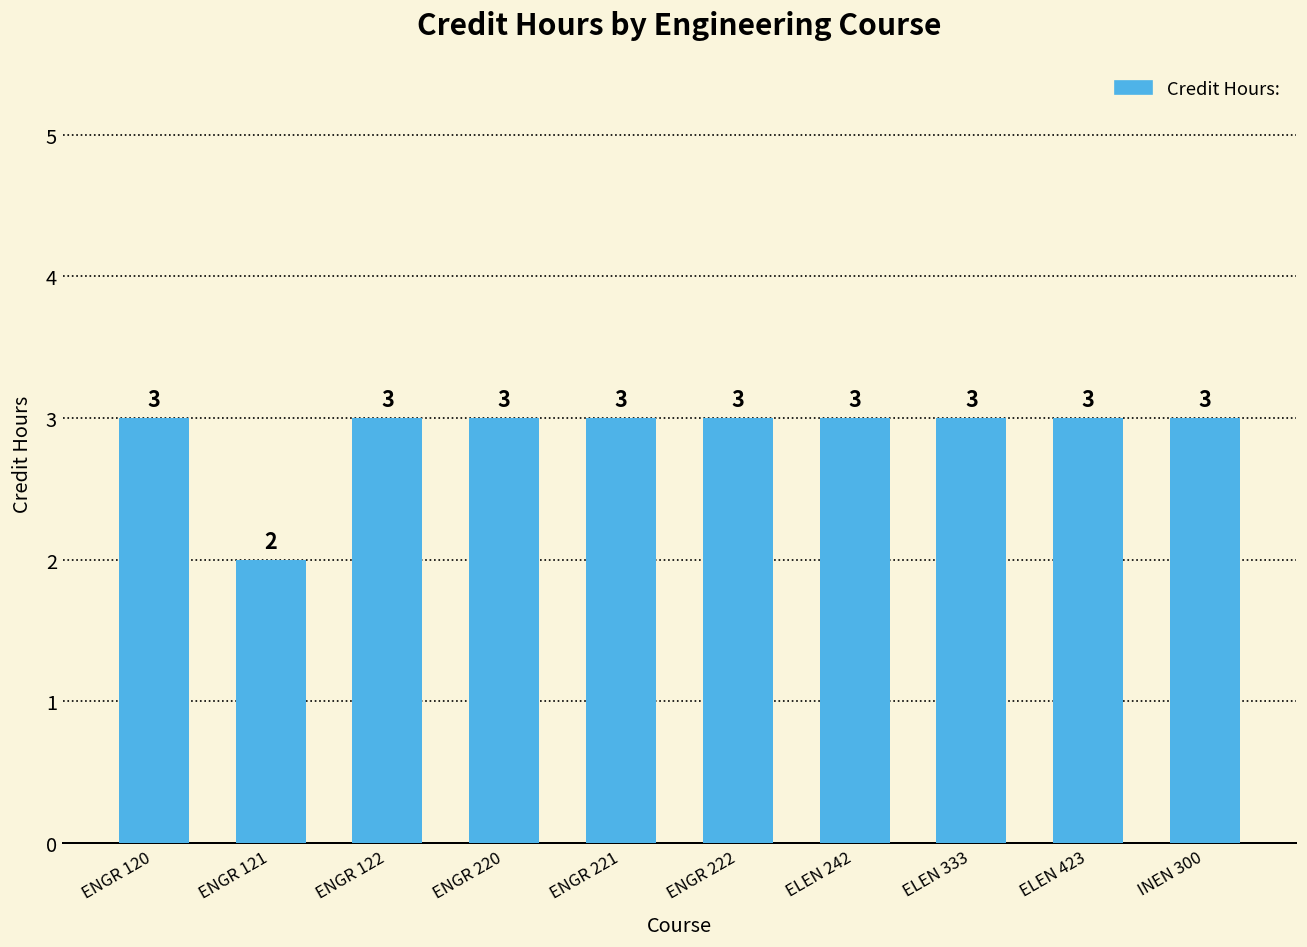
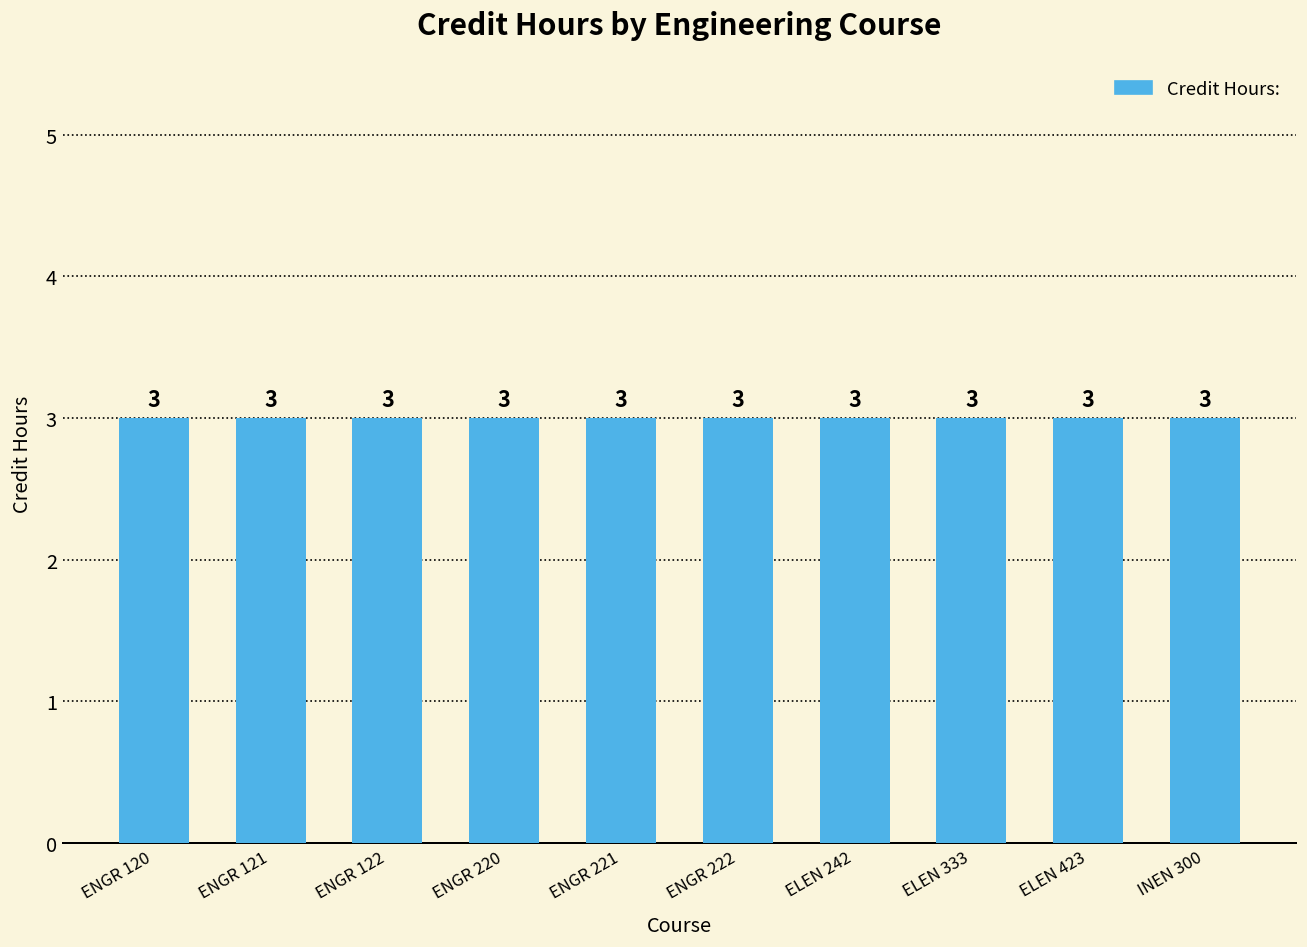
  {
    "ENGR 120": 3,
-   "ENGR 121": 2,
+   "ENGR 121": 3,
    "ENGR 122": 3,
    "ENGR 220": 3,
    "ENGR 221": 3,
    "ENGR 222": 3,
    "ELEN 242": 3,
    "ELEN 333": 3,
    "ELEN 423": 3,
    "INEN 300": 3
  }
